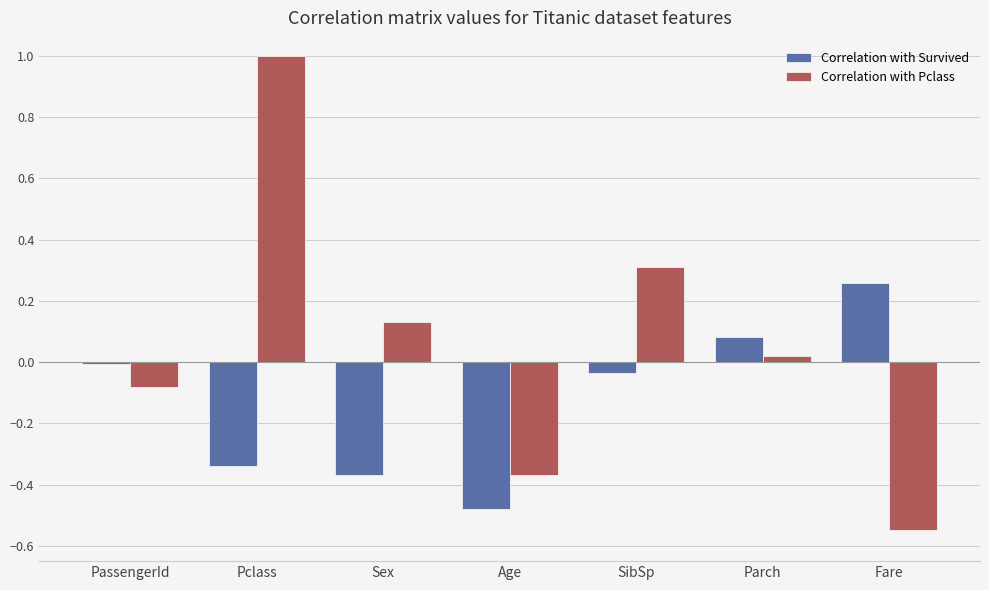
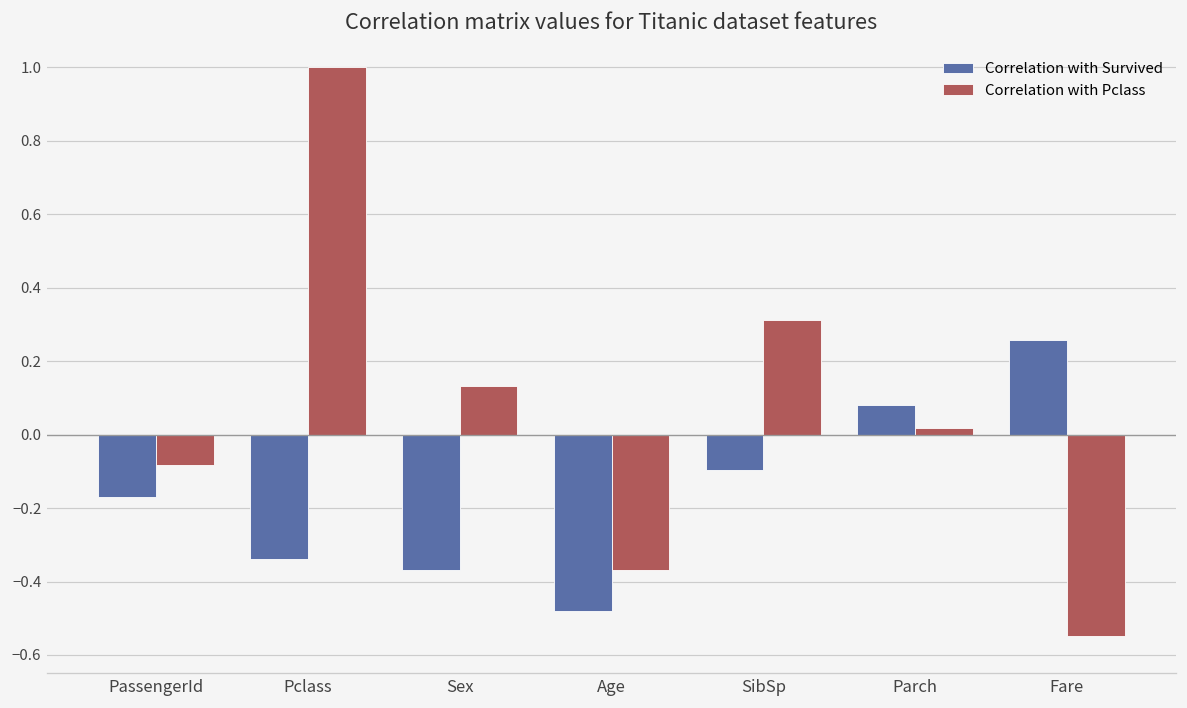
  {
    "Correlation with Survived": {
-     "PassengerId": -0.01,
+     "PassengerId": -0.17,
      "Pclass": -0.34,
      "Sex": -0.37,
      "Age": -0.48,
-     "SibSp": -0.04,
+     "SibSp": -0.10,
      "Parch": 0.08,
      "Fare": 0.26
    },
    "Correlation with Pclass": {
      "PassengerId": -0.08,
      "Pclass": 1.00,
      "Sex": 0.13,
      "Age": -0.37,
      "SibSp": 0.31,
      "Parch": 0.02,
      "Fare": -0.55
    }
  }
